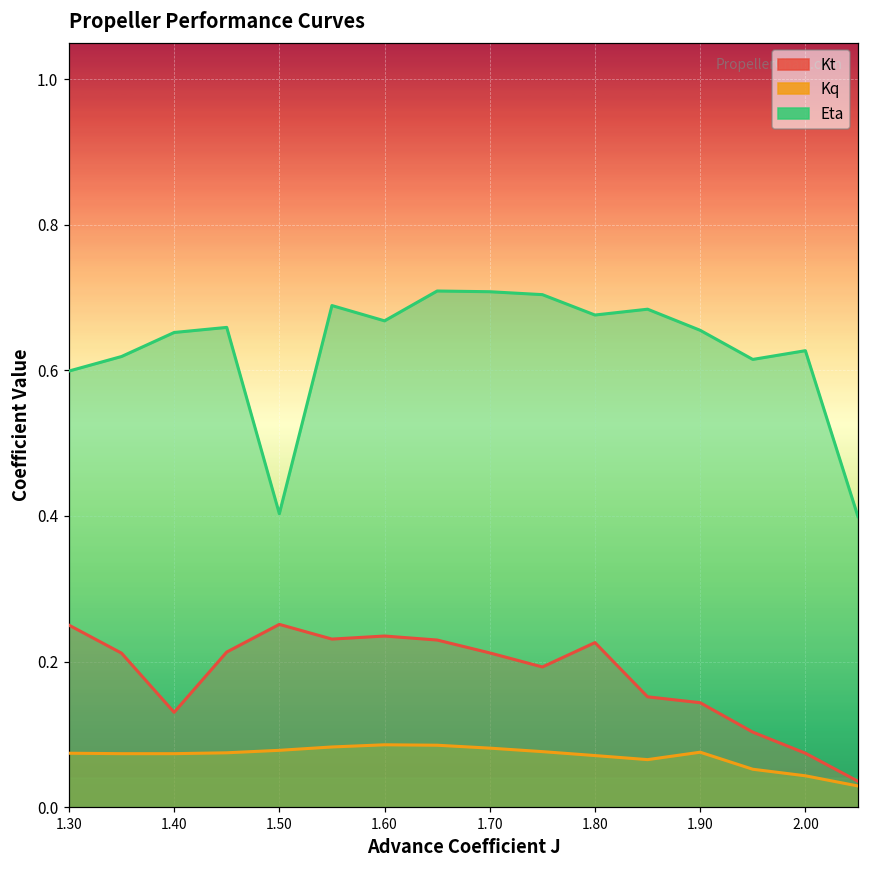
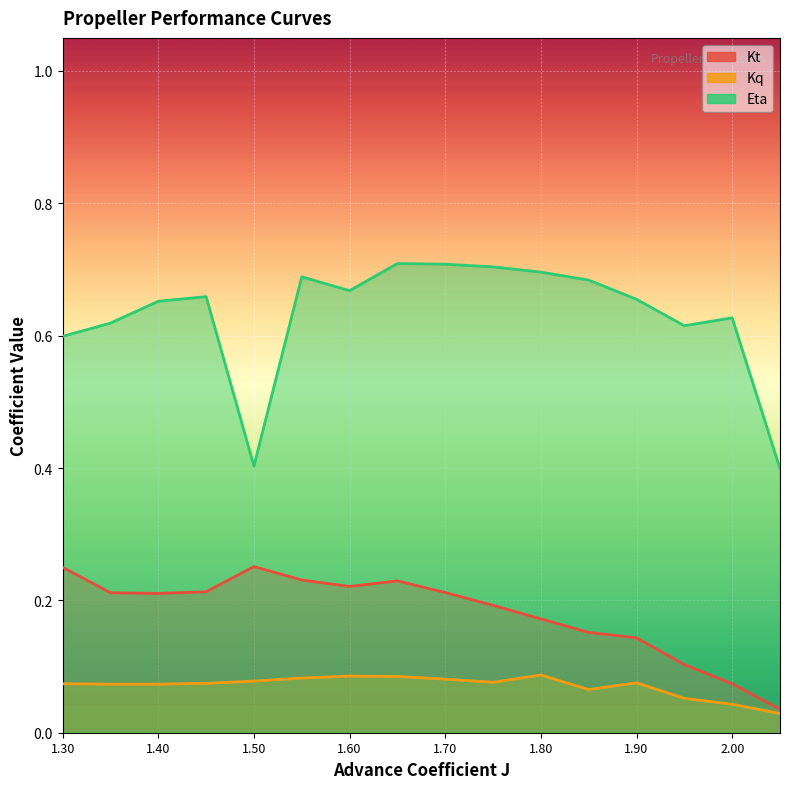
  {
    "Kt": {
      "1.30": 0.25,
-     "1.40": 0.13,
+     "1.40": 0.21,
      "1.50": 0.25,
-     "1.60": 0.24,
+     "1.60": 0.22,
      "1.70": 0.21,
-     "1.80": 0.23,
+     "1.80": 0.17,
      "1.90": 0.14,
      "2.00": 0.07
    },
    "Kq": {
      "1.30": 0.07,
      "1.40": 0.07,
      "1.50": 0.08,
      "1.60": 0.09,
      "1.70": 0.08,
-     "1.80": 0.07,
+     "1.80": 0.09,
      "1.90": 0.08,
      "2.00": 0.04
    },
    "Eta": {
      "1.30": 0.60,
      "1.40": 0.65,
      "1.50": 0.40,
      "1.60": 0.67,
      "1.70": 0.71,
-     "1.80": 0.68,
+     "1.80": 0.70,
      "1.90": 0.66,
      "2.00": 0.63
    }
  }
